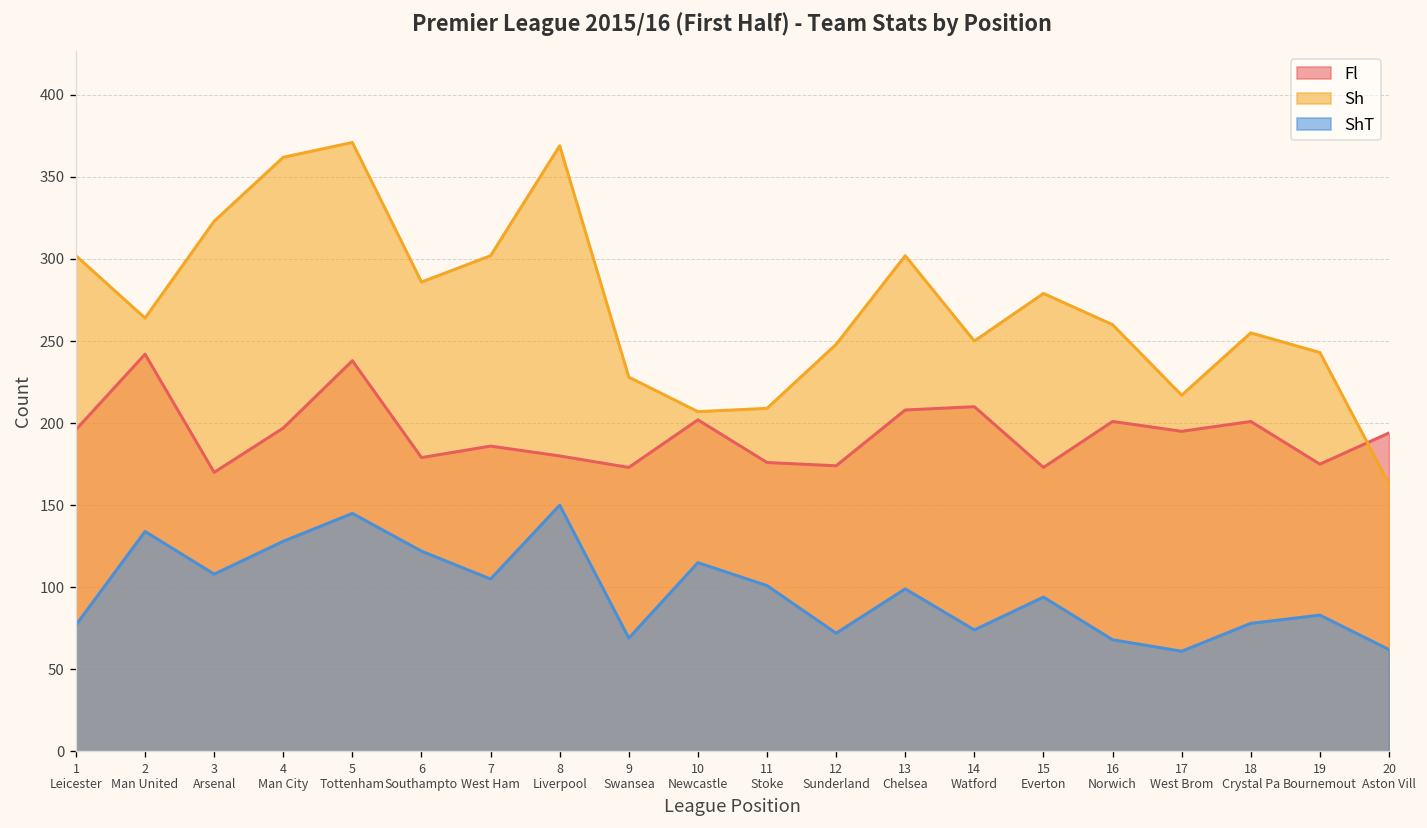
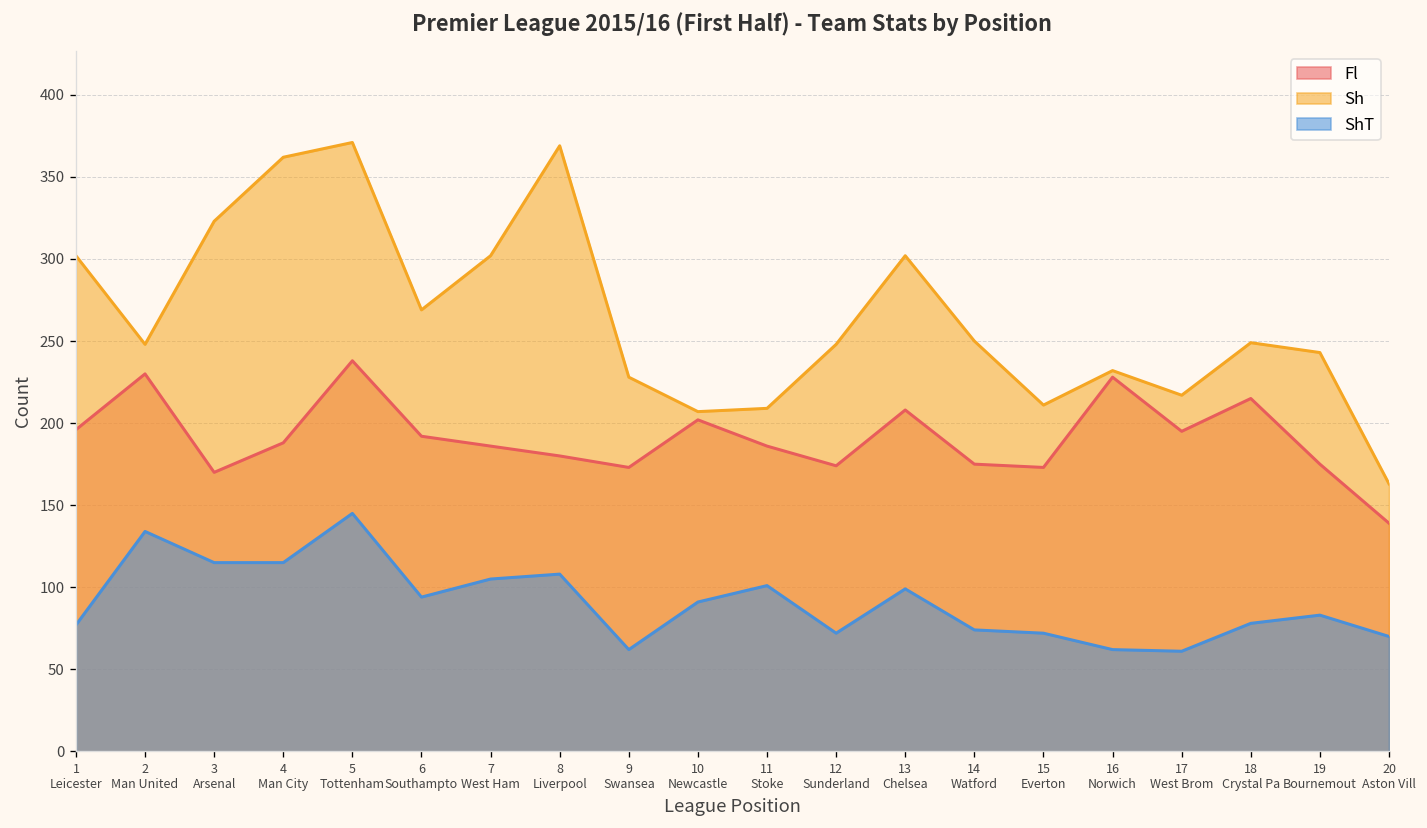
  {
    "Fl": {
      "1 Leicester": 196,
-     "2 Man United": 242,
+     "2 Man United": 230,
      "3 Arsenal": 170,
-     "4 Man City": 197,
+     "4 Man City": 188,
      "5 Tottenham": 238,
-     "6 Southampto": 179,
+     "6 Southampto": 192,
      "7 West Ham": 186,
      "8 Liverpool": 180,
      "9 Swansea": 173,
      "10 Newcastle": 202,
-     "11 Stoke": 176,
+     "11 Stoke": 186,
      "12 Sunderland": 174,
      "13 Chelsea": 208,
-     "14 Watford": 210,
+     "14 Watford": 175,
      "15 Everton": 173,
-     "16 Norwich": 201,
+     "16 Norwich": 228,
      "17 West Brom": 195,
-     "18 Crystal Pa": 201,
+     "18 Crystal Pa": 215,
      "19 Bournemout": 175,
-     "20 Aston Vill": 194
+     "20 Aston Vill": 139
    },
    "Sh": {
      "1 Leicester": 302,
-     "2 Man United": 264,
+     "2 Man United": 248,
      "3 Arsenal": 323,
      "4 Man City": 362,
      "5 Tottenham": 371,
-     "6 Southampto": 286,
+     "6 Southampto": 269,
      "7 West Ham": 302,
      "8 Liverpool": 369,
      "9 Swansea": 228,
      "10 Newcastle": 207,
      "11 Stoke": 209,
      "12 Sunderland": 248,
      "13 Chelsea": 302,
      "14 Watford": 250,
-     "15 Everton": 279,
-     "16 Norwich": 260,
+     "15 Everton": 211,
+     "16 Norwich": 232,
      "17 West Brom": 217,
-     "18 Crystal Pa": 255,
+     "18 Crystal Pa": 249,
      "19 Bournemout": 243,
      "20 Aston Vill": 163
    },
    "ShT": {
      "1 Leicester": 77,
      "2 Man United": 134,
-     "3 Arsenal": 108,
-     "4 Man City": 128,
+     "3 Arsenal": 115,
+     "4 Man City": 115,
      "5 Tottenham": 145,
-     "6 Southampto": 122,
+     "6 Southampto": 94,
      "7 West Ham": 105,
-     "8 Liverpool": 150,
-     "9 Swansea": 69,
-     "10 Newcastle": 115,
+     "8 Liverpool": 108,
+     "9 Swansea": 62,
+     "10 Newcastle": 91,
      "11 Stoke": 101,
      "12 Sunderland": 72,
      "13 Chelsea": 99,
      "14 Watford": 74,
-     "15 Everton": 94,
-     "16 Norwich": 68,
+     "15 Everton": 72,
+     "16 Norwich": 62,
      "17 West Brom": 61,
      "18 Crystal Pa": 78,
      "19 Bournemout": 83,
-     "20 Aston Vill": 62
+     "20 Aston Vill": 70
    }
  }
